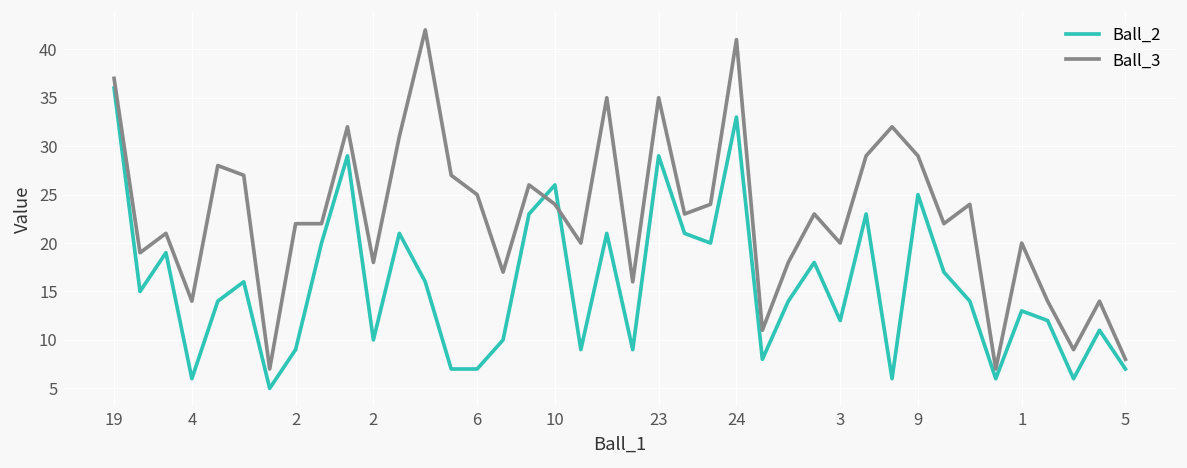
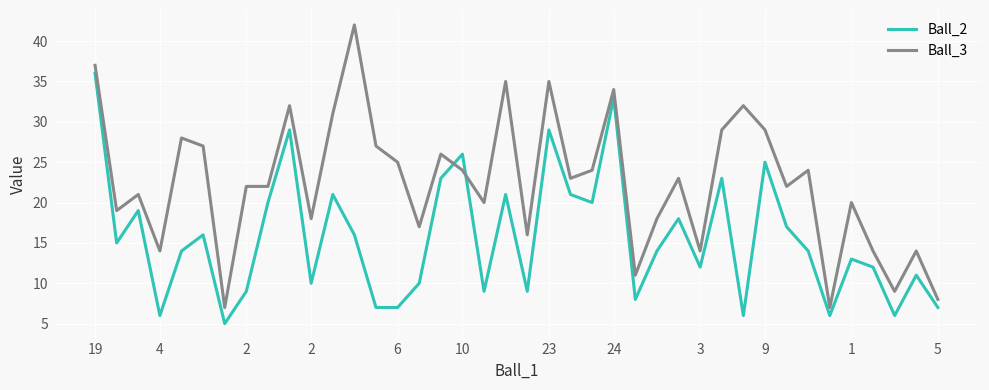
  {
    "Ball_2": {
      "10": 26,
      "24": 33,
      "3": 12
    },
    "Ball_3": {
      "10": 24,
-     "24": 41,
-     "3": 20
+     "24": 34,
+     "3": 14
    }
  }
